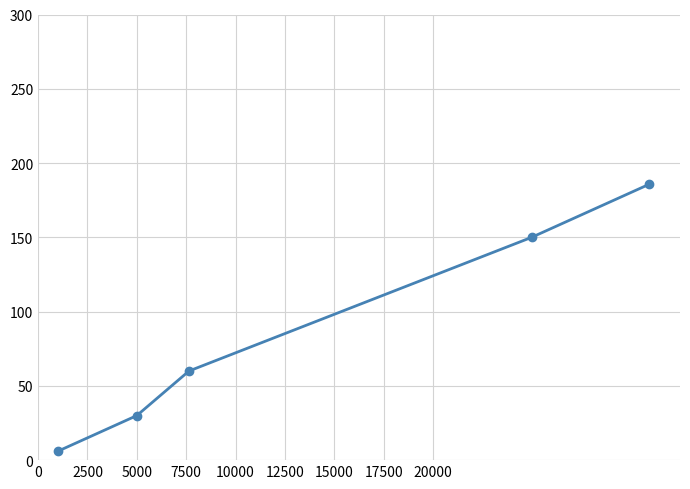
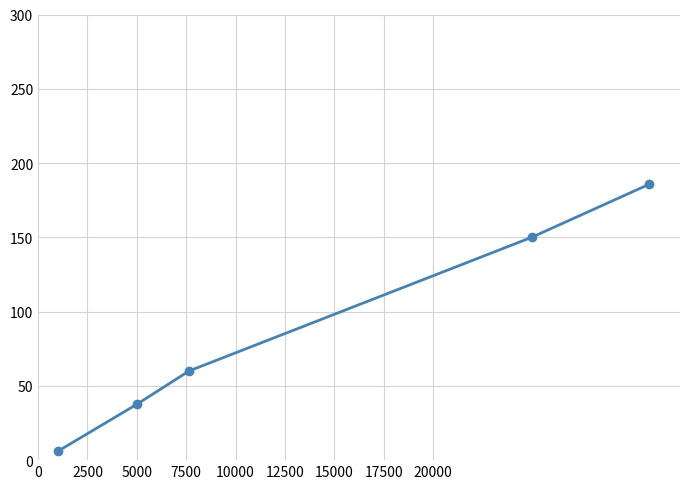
  {
-   "5000": 30
+   "5000": 38
  }
